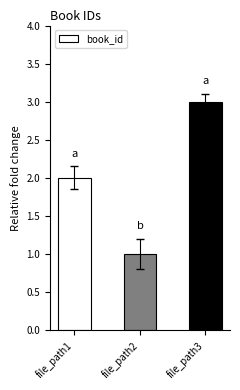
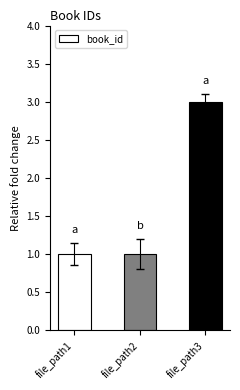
  {
    "book_id": {
-     "file_path1": 2,
+     "file_path1": 1,
      "file_path2": 1,
      "file_path3": 3
    }
  }
